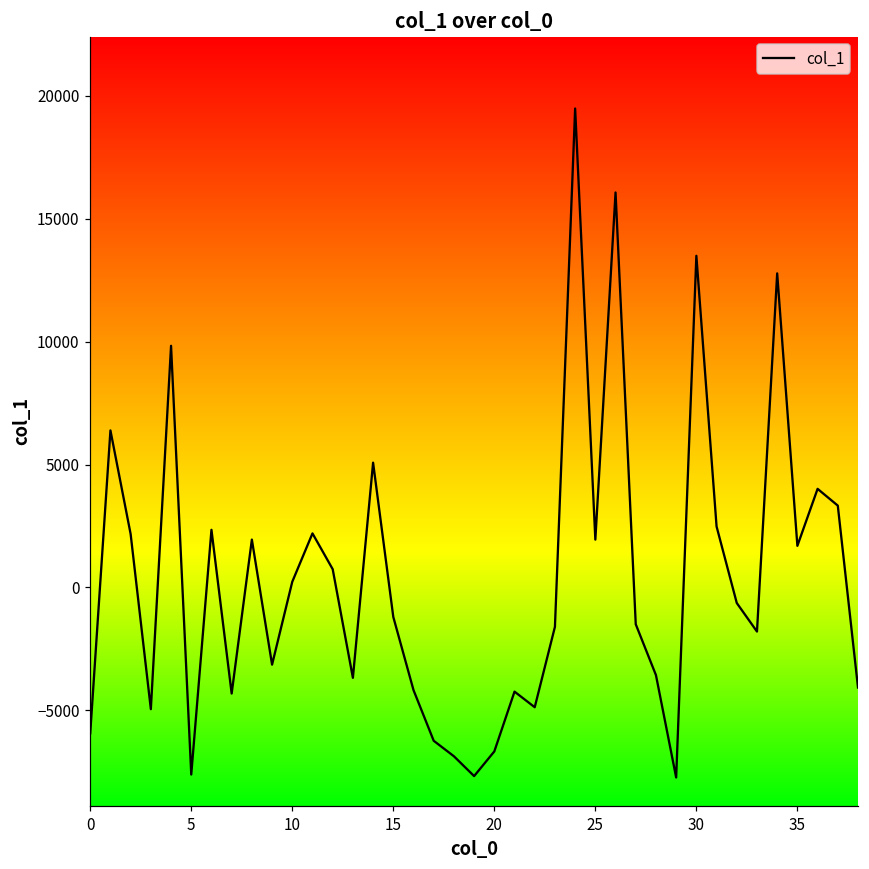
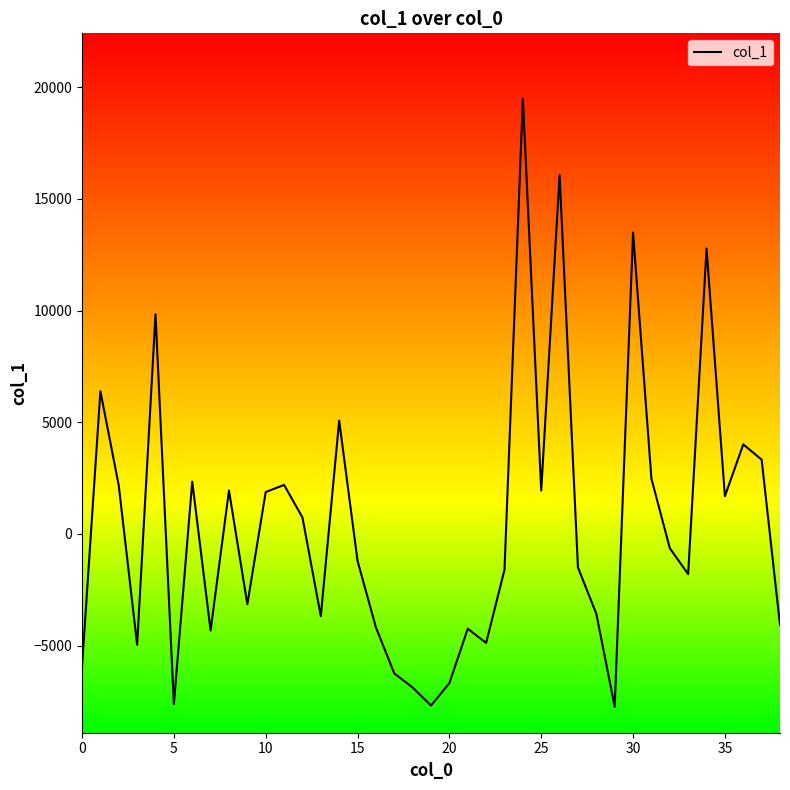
  {
    "0": -5900,
    "5": -7600,
-   "10": 200,
+   "10": 1900,
    "15": -1200,
    "20": -6700,
    "25": 1900,
    "30": 13500,
    "35": 1700
  }
